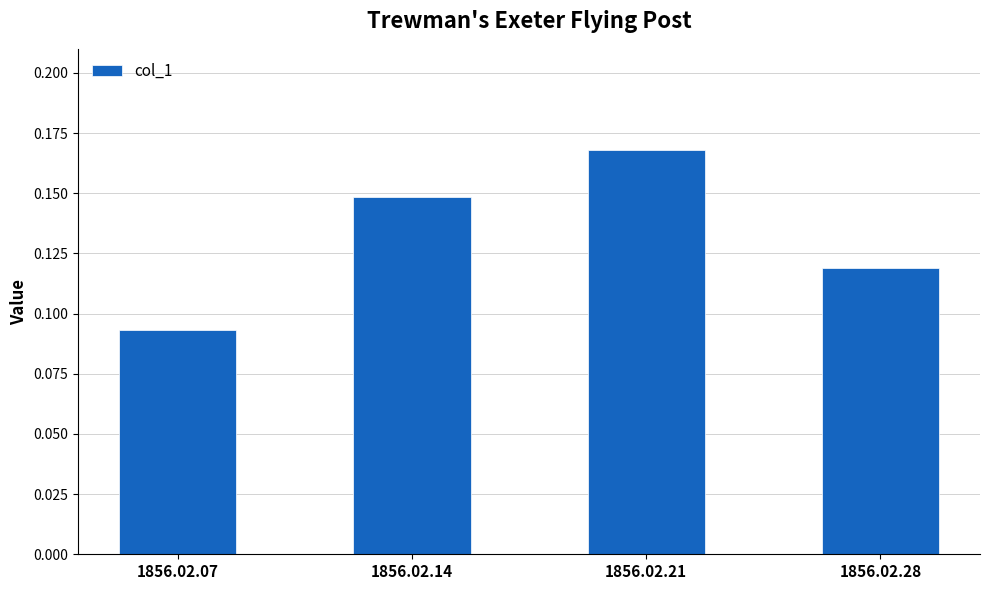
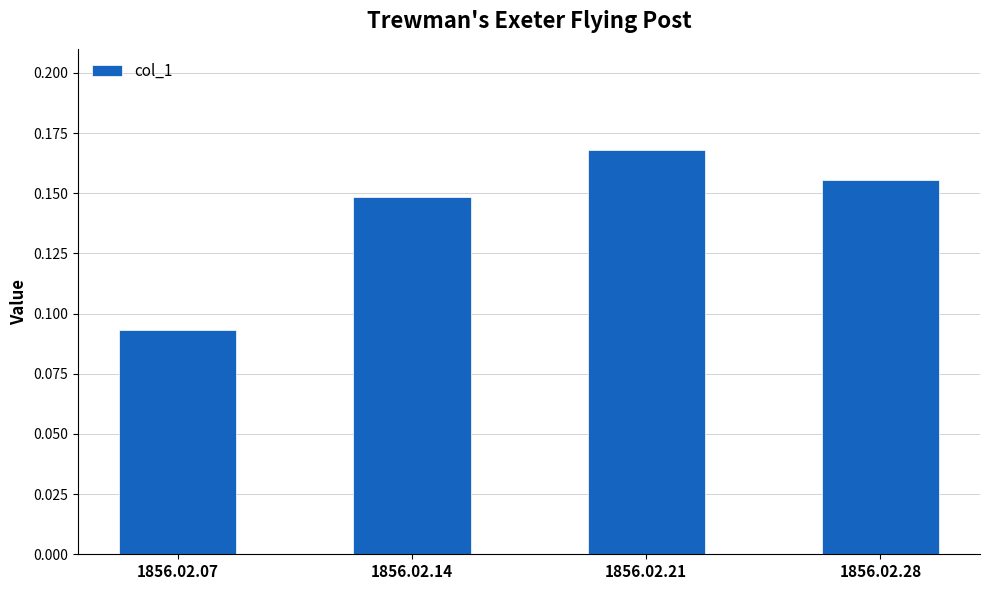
  {
    "1856.02.07": 0.093,
    "1856.02.14": 0.148,
    "1856.02.21": 0.168,
-   "1856.02.28": 0.119
+   "1856.02.28": 0.155
  }
